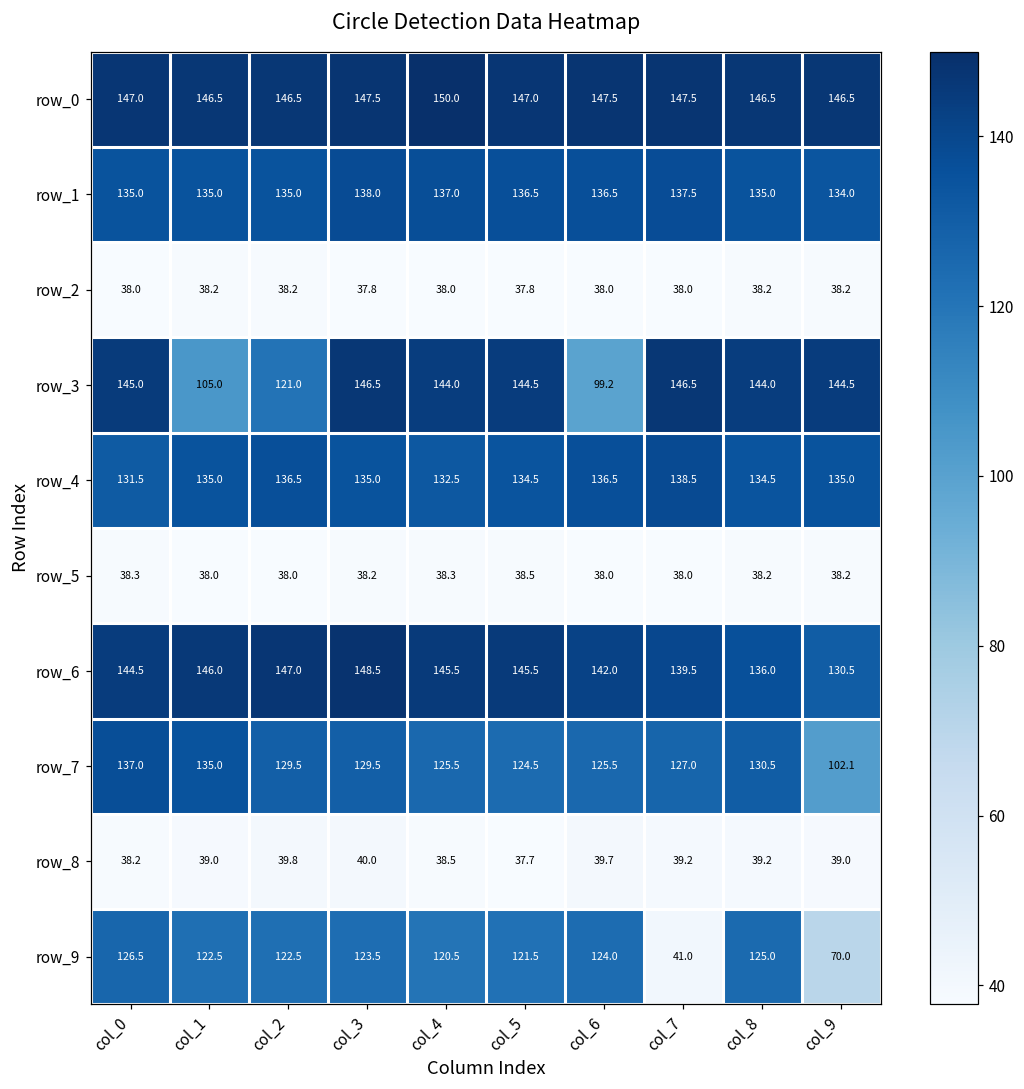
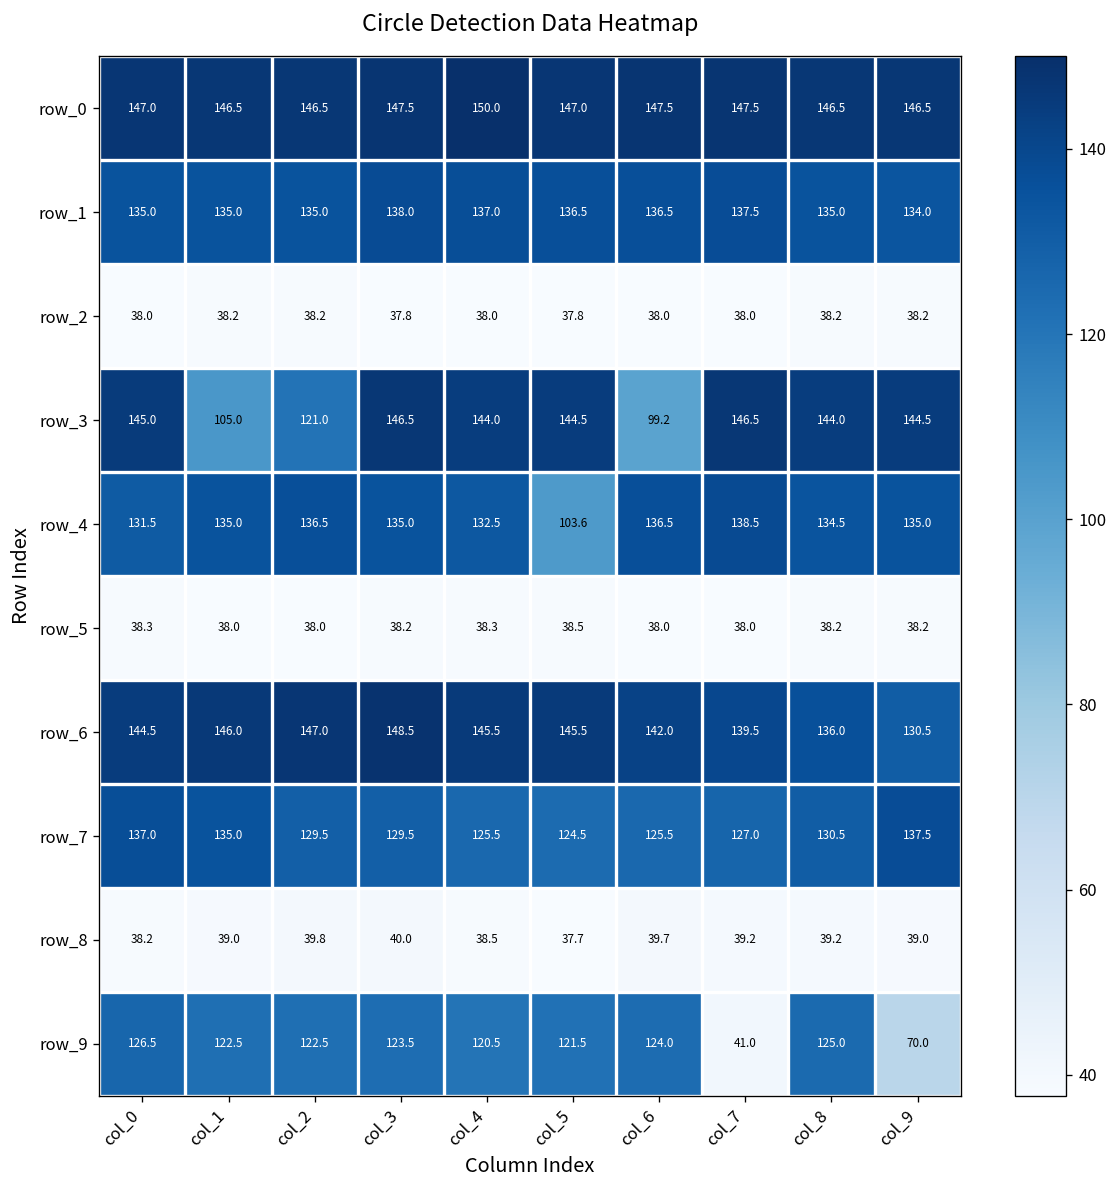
  {
    "row_0": {
      "col_0": 147.0,
      "col_1": 146.5,
      "col_2": 146.5,
      "col_3": 147.5,
      "col_4": 150.0,
      "col_5": 147.0,
      "col_6": 147.5,
      "col_7": 147.5,
      "col_8": 146.5,
      "col_9": 146.5
    },
    "row_1": {
      "col_0": 135.0,
      "col_1": 135.0,
      "col_2": 135.0,
      "col_3": 138.0,
      "col_4": 137.0,
      "col_5": 136.5,
      "col_6": 136.5,
      "col_7": 137.5,
      "col_8": 135.0,
      "col_9": 134.0
    },
    "row_2": {
      "col_0": 38.0,
      "col_1": 38.2,
      "col_2": 38.2,
      "col_3": 37.8,
      "col_4": 38.0,
      "col_5": 37.8,
      "col_6": 38.0,
      "col_7": 38.0,
      "col_8": 38.2,
      "col_9": 38.2
    },
    "row_3": {
      "col_0": 145.0,
      "col_1": 105.0,
      "col_2": 121.0,
      "col_3": 146.5,
      "col_4": 144.0,
      "col_5": 144.5,
      "col_6": 99.2,
      "col_7": 146.5,
      "col_8": 144.0,
      "col_9": 144.5
    },
    "row_4": {
      "col_0": 131.5,
      "col_1": 135.0,
      "col_2": 136.5,
      "col_3": 135.0,
      "col_4": 132.5,
-     "col_5": 134.5,
+     "col_5": 103.6,
      "col_6": 136.5,
      "col_7": 138.5,
      "col_8": 134.5,
      "col_9": 135.0
    },
    "row_5": {
      "col_0": 38.3,
      "col_1": 38.0,
      "col_2": 38.0,
      "col_3": 38.2,
      "col_4": 38.3,
      "col_5": 38.5,
      "col_6": 38.0,
      "col_7": 38.0,
      "col_8": 38.2,
      "col_9": 38.2
    },
    "row_6": {
      "col_0": 144.5,
      "col_1": 146.0,
      "col_2": 147.0,
      "col_3": 148.5,
      "col_4": 145.5,
      "col_5": 145.5,
      "col_6": 142.0,
      "col_7": 139.5,
      "col_8": 136.0,
      "col_9": 130.5
    },
    "row_7": {
      "col_0": 137.0,
      "col_1": 135.0,
      "col_2": 129.5,
      "col_3": 129.5,
      "col_4": 125.5,
      "col_5": 124.5,
      "col_6": 125.5,
      "col_7": 127.0,
      "col_8": 130.5,
-     "col_9": 102.1
+     "col_9": 137.5
    },
    "row_8": {
      "col_0": 38.2,
      "col_1": 39.0,
      "col_2": 39.8,
      "col_3": 40.0,
      "col_4": 38.5,
      "col_5": 37.7,
      "col_6": 39.7,
      "col_7": 39.2,
      "col_8": 39.2,
      "col_9": 39.0
    },
    "row_9": {
      "col_0": 126.5,
      "col_1": 122.5,
      "col_2": 122.5,
      "col_3": 123.5,
      "col_4": 120.5,
      "col_5": 121.5,
      "col_6": 124.0,
      "col_7": 41.0,
      "col_8": 125.0,
      "col_9": 70.0
    }
  }
